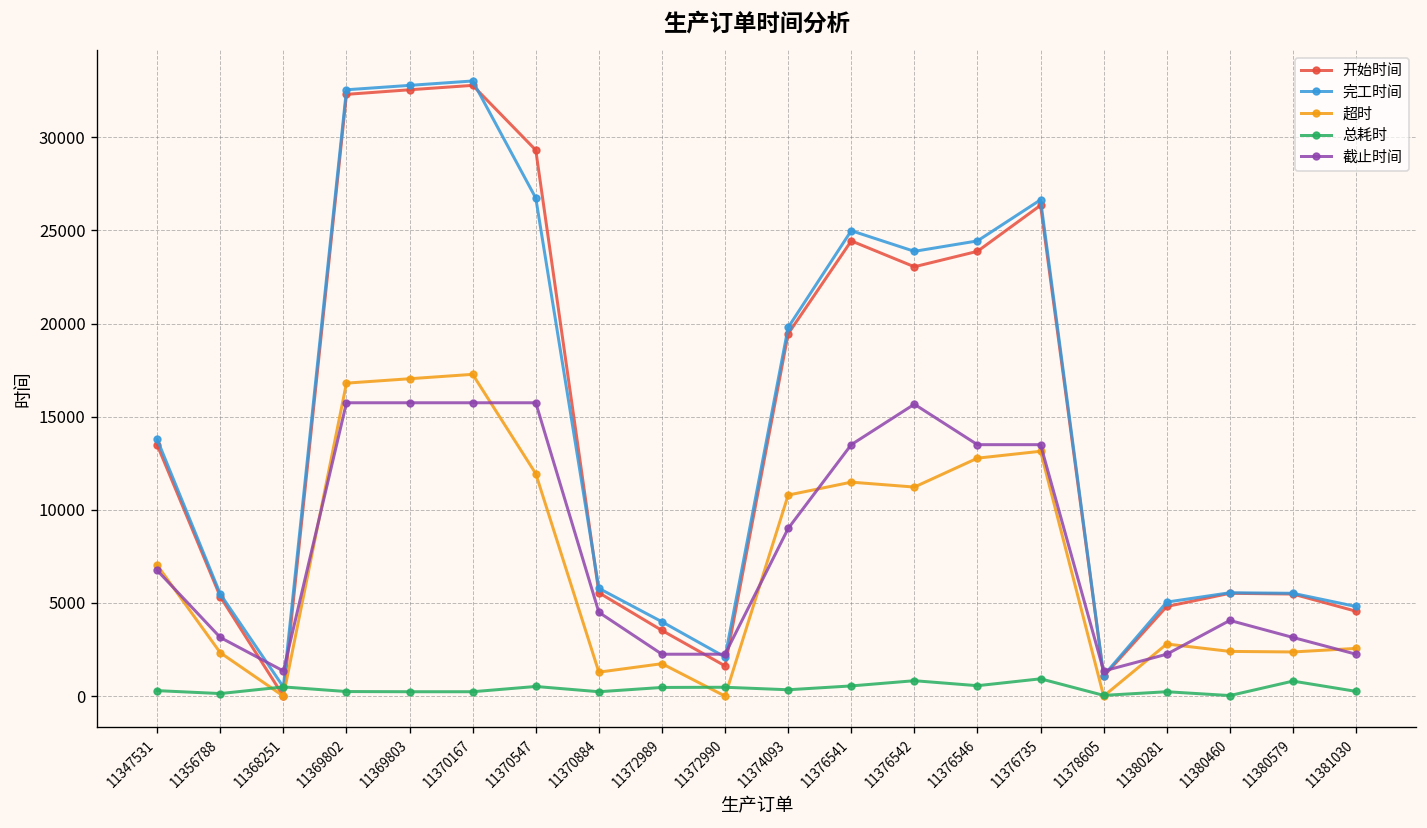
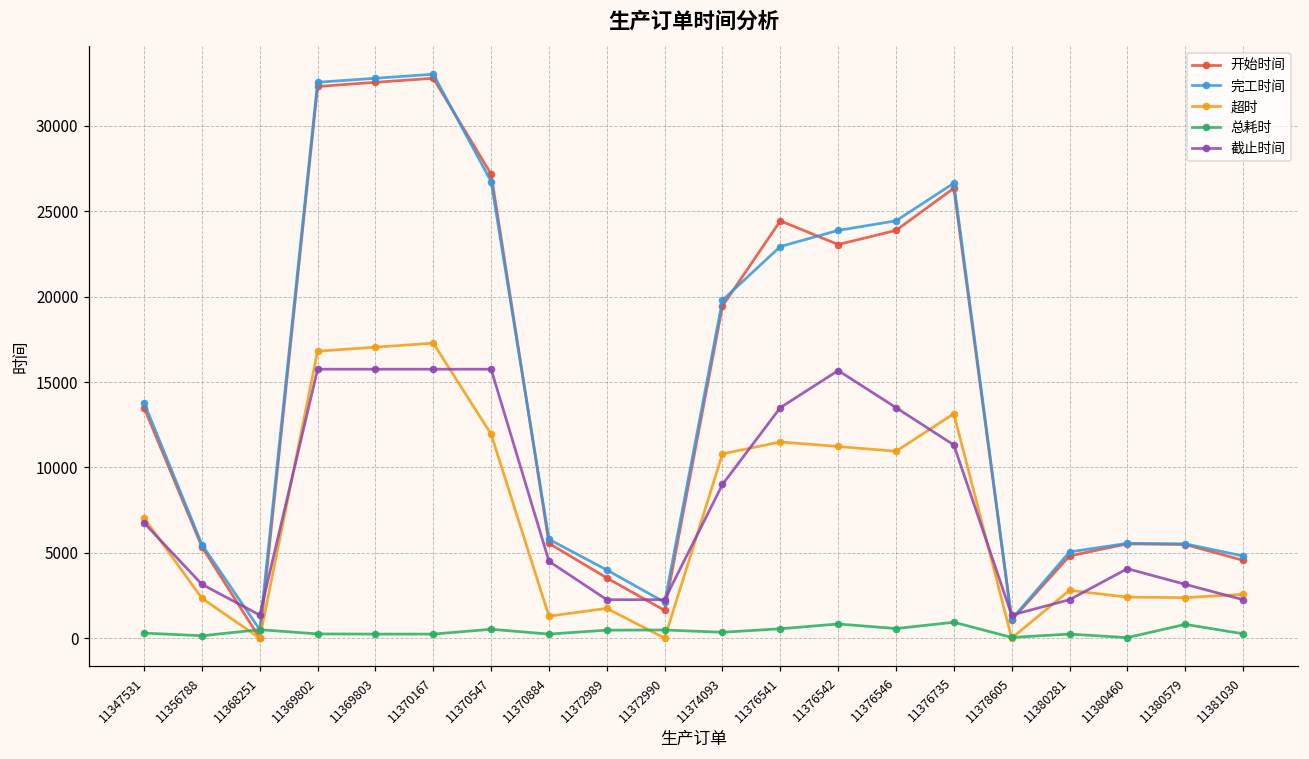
  {
    "开始时间": {
      "11347531": 13500,
      "11369802": 32300,
      "11369803": 32600,
      "11370167": 32800,
-     "11370547": 29300,
+     "11370547": 27200,
      "11370884": 5600,
      "11372989": 3500,
      "11372990": 1600,
      "11374093": 19500,
      "11376541": 24400,
      "11376542": 23100,
      "11376546": 23900,
      "11376735": 26400,
      "11380281": 4800,
      "11381030": 4600
    },
    "完工时间": {
      "11347531": 13800,
      "11369802": 32600,
      "11369803": 32800,
      "11370167": 33000,
      "11370547": 26700,
      "11370884": 5800,
      "11372989": 4000,
      "11374093": 19800,
-     "11376541": 25000,
+     "11376541": 22900,
      "11376542": 23900,
      "11376546": 24400,
      "11376735": 26600,
      "11380281": 5000,
      "11381030": 4800
    },
    "超时": {
      "11347531": 7000,
      "11356788": 2300,
      "11369802": 16800,
      "11369803": 17000,
      "11370167": 17300,
      "11370547": 11900,
      "11370884": 1300,
      "11372989": 1700,
      "11372990": 0,
      "11374093": 10800,
      "11376541": 11500,
      "11376542": 11200,
-     "11376546": 12800,
+     "11376546": 10900,
      "11376735": 13100,
      "11380281": 2800,
      "11380460": 2400,
      "11380579": 2400,
      "11381030": 2600
    },
    "总耗时": {
      "11347531": 300,
      "11356788": 100,
      "11369802": 200,
      "11369803": 200,
      "11370167": 200,
      "11370547": 500,
      "11370884": 200,
      "11372989": 500,
      "11372990": 500,
      "11374093": 300,
      "11376541": 500,
      "11376542": 800,
      "11376546": 600,
      "11376735": 900,
      "11380281": 200,
      "11380460": 0,
      "11380579": 800,
      "11381030": 300
    },
    "截止时间": {
      "11347531": 6800,
      "11356788": 3200,
      "11368251": 1400,
      "11369802": 15800,
      "11369803": 15800,
      "11370167": 15800,
      "11370547": 15800,
      "11370884": 4500,
      "11372989": 2300,
      "11374093": 9000,
      "11376541": 13500,
      "11376542": 15700,
      "11376546": 13500,
-     "11376735": 13500,
+     "11376735": 11300,
      "11378605": 1400,
      "11380281": 2300,
      "11380460": 4100,
      "11380579": 3200,
      "11381030": 2300
    }
  }
